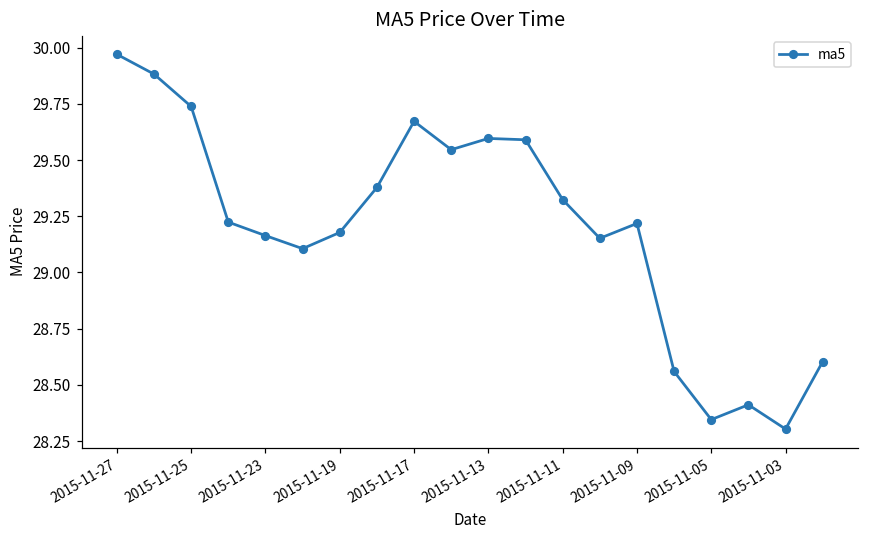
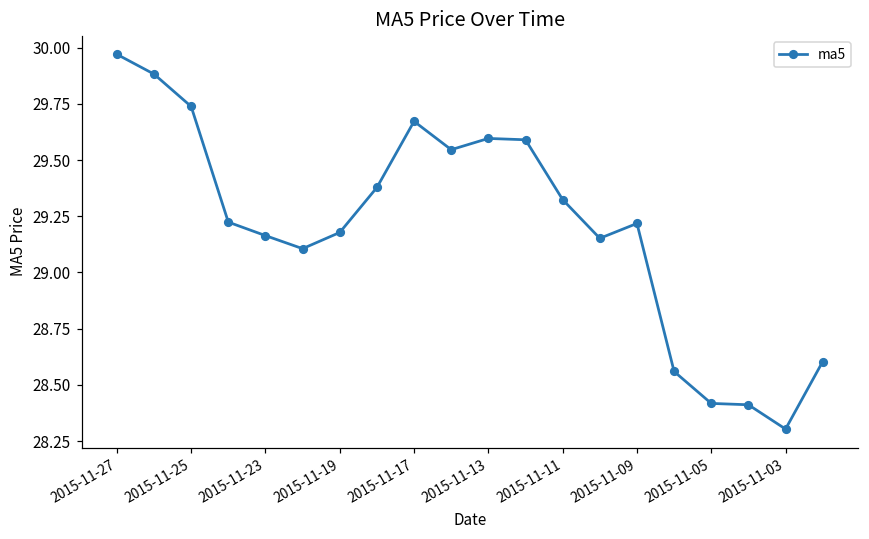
  {
    "2015-11-27": 29.97,
    "2015-11-25": 29.74,
    "2015-11-23": 29.16,
    "2015-11-19": 29.18,
    "2015-11-17": 29.67,
    "2015-11-13": 29.60,
    "2015-11-11": 29.32,
    "2015-11-09": 29.22,
-   "2015-11-05": 28.35,
+   "2015-11-05": 28.42,
    "2015-11-03": 28.30
  }
